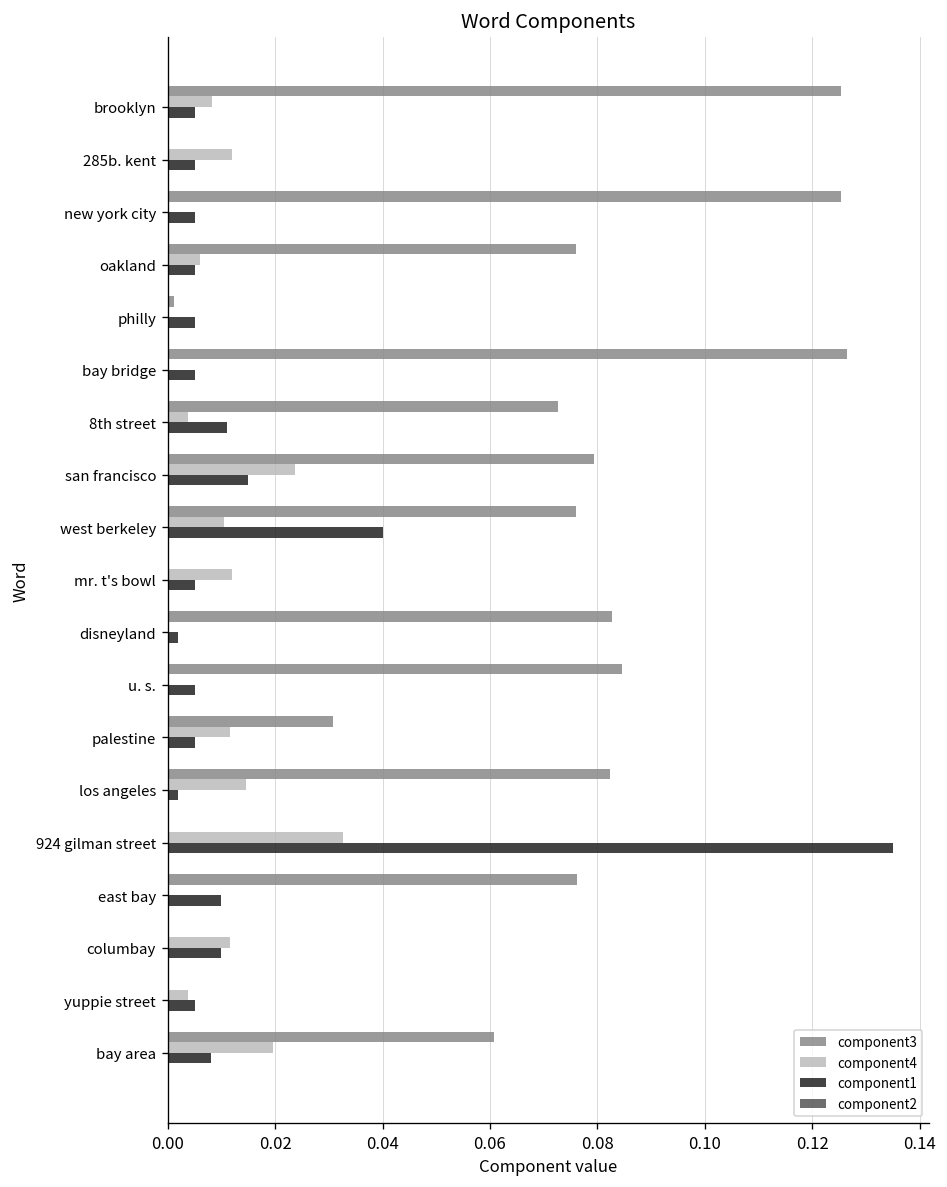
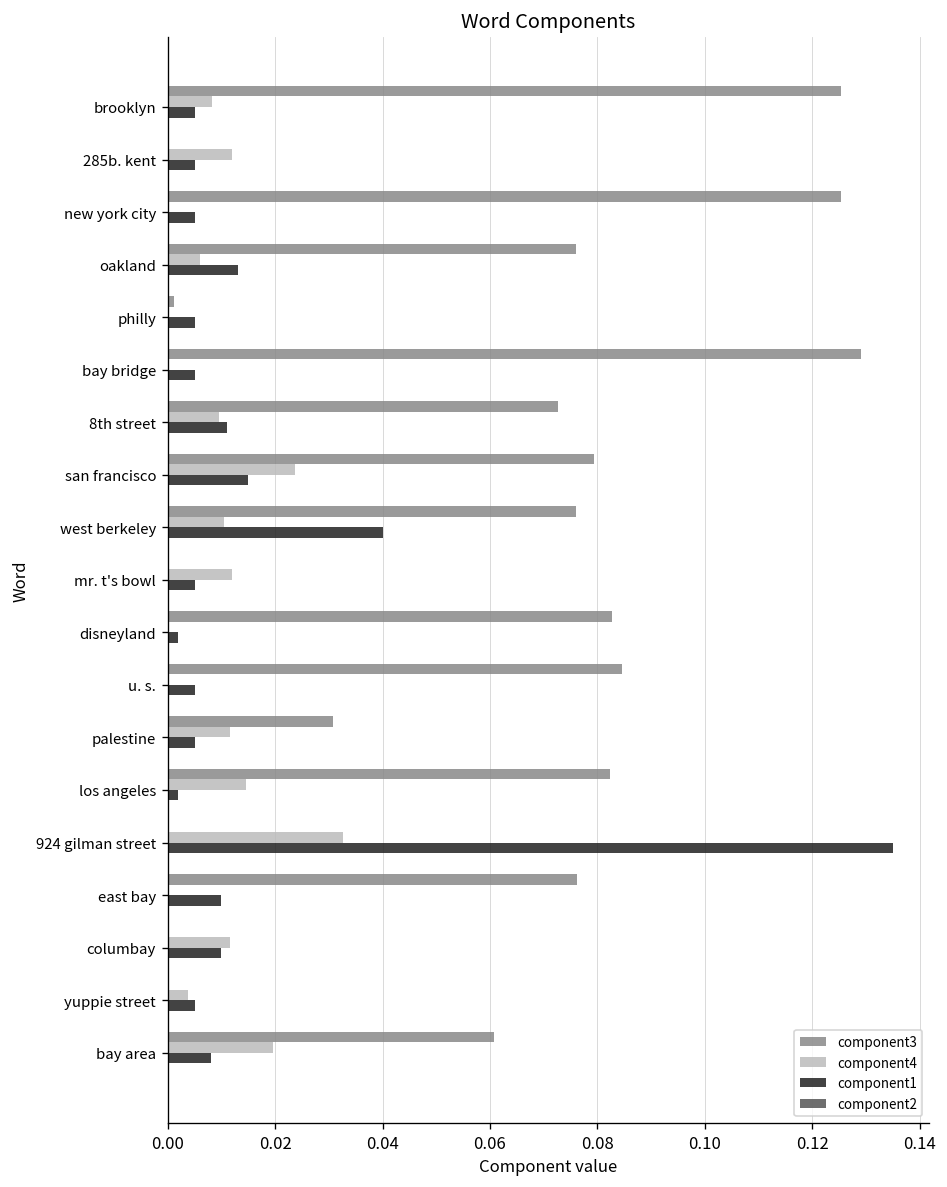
  {
    "component3": {
      "brooklyn": 0.125,
      "285b. kent": 0.000,
      "new york city": 0.125,
      "oakland": 0.076,
      "philly": 0.001,
-     "bay bridge": 0.126,
+     "bay bridge": 0.129,
      "8th street": 0.073,
      "san francisco": 0.079,
      "west berkeley": 0.076,
      "mr. t's bowl": 0.000,
      "disneyland": 0.083,
      "u. s.": 0.085,
      "palestine": 0.031,
      "los angeles": 0.082,
      "924 gilman street": 0.000,
      "east bay": 0.076,
      "columbay": 0.000,
      "yuppie street": 0.000,
      "bay area": 0.061
    },
    "component4": {
      "brooklyn": 0.008,
      "285b. kent": 0.012,
      "new york city": 0.000,
      "oakland": 0.006,
      "philly": 0.000,
      "bay bridge": 0.000,
-     "8th street": 0.004,
+     "8th street": 0.010,
      "san francisco": 0.024,
      "west berkeley": 0.011,
      "mr. t's bowl": 0.012,
      "disneyland": 0.000,
      "u. s.": 0.000,
      "palestine": 0.012,
      "los angeles": 0.015,
      "924 gilman street": 0.033,
      "east bay": 0.000,
      "columbay": 0.012,
      "yuppie street": 0.004,
      "bay area": 0.020
    },
    "component1": {
      "brooklyn": 0.005,
      "285b. kent": 0.005,
      "new york city": 0.005,
-     "oakland": 0.005,
+     "oakland": 0.013,
      "philly": 0.005,
      "bay bridge": 0.005,
      "8th street": 0.011,
      "san francisco": 0.015,
      "west berkeley": 0.040,
      "mr. t's bowl": 0.005,
      "disneyland": 0.002,
      "u. s.": 0.005,
      "palestine": 0.005,
      "los angeles": 0.002,
      "924 gilman street": 0.135,
      "east bay": 0.010,
      "columbay": 0.010,
      "yuppie street": 0.005,
      "bay area": 0.008
    },
    "component2": {
      "brooklyn": 0.000,
      "285b. kent": 0.000,
      "new york city": 0.000,
      "oakland": 0.000,
      "philly": 0.000,
      "bay bridge": 0.000,
      "8th street": 0.000,
      "san francisco": 0.000,
      "west berkeley": 0.000,
      "mr. t's bowl": 0.000,
      "disneyland": 0.000,
      "u. s.": 0.000,
      "palestine": 0.000,
      "los angeles": 0.000,
      "924 gilman street": 0.000,
      "east bay": 0.000,
      "columbay": 0.000,
      "yuppie street": 0.000,
      "bay area": 0.000
    }
  }
